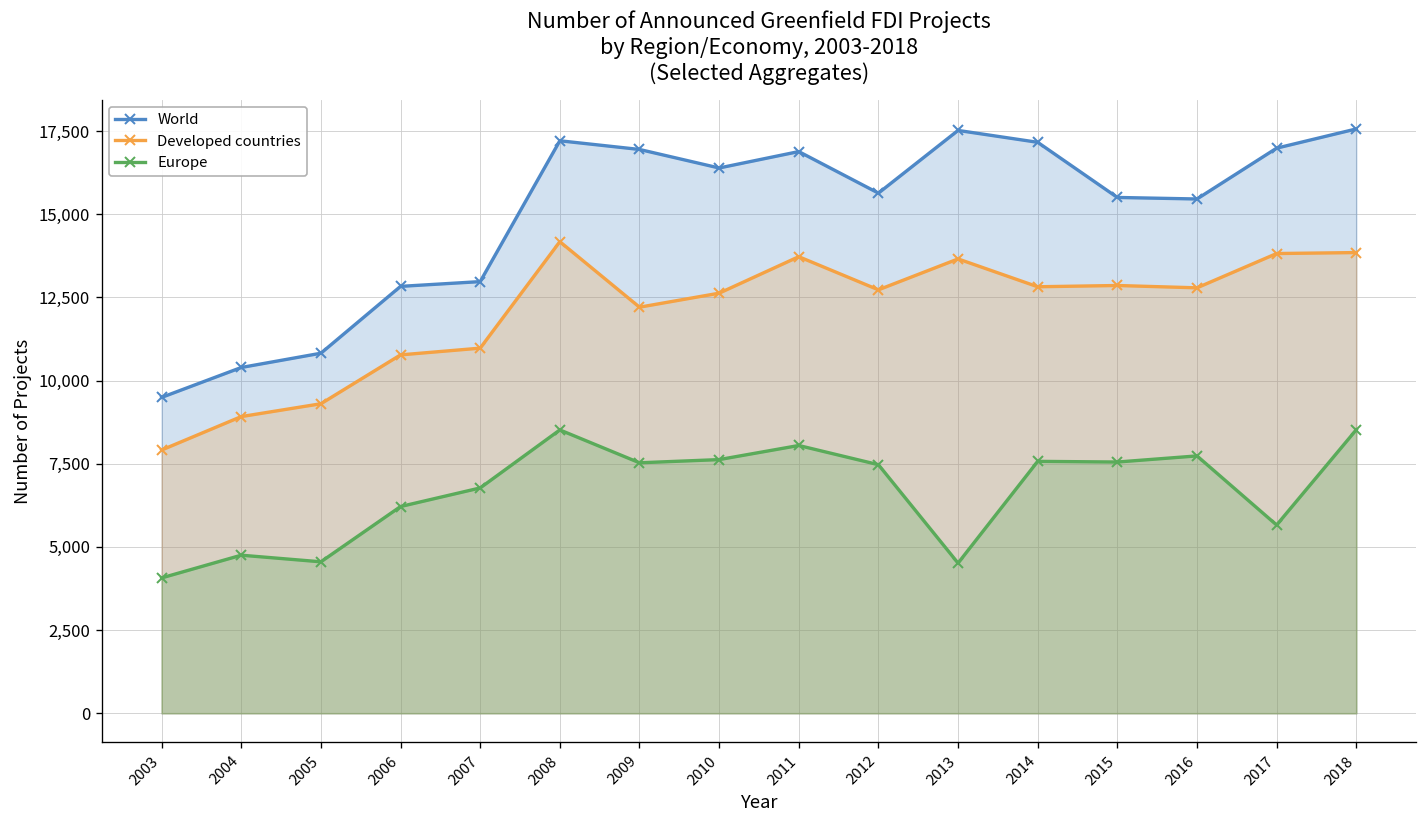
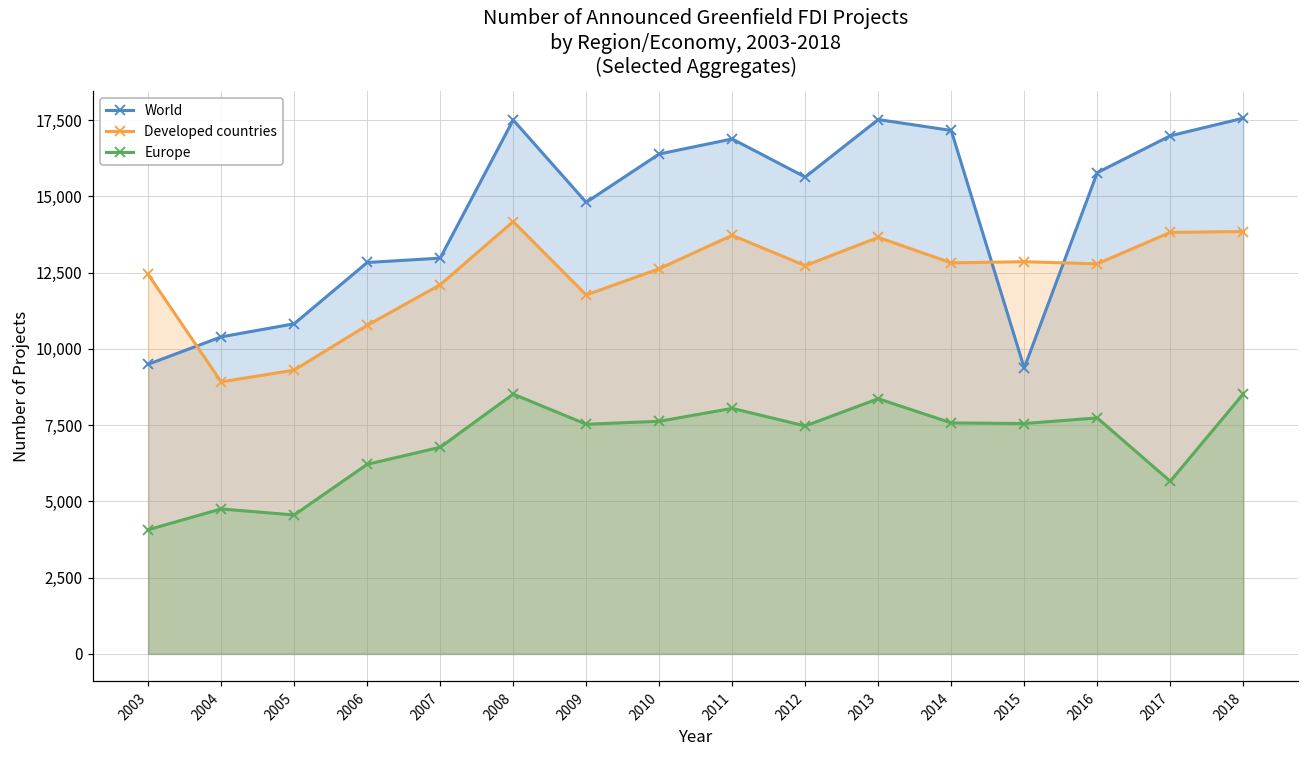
  {
    "World": {
      "2003": "9,500",
      "2004": "10,400",
      "2005": "10,800",
      "2006": "12,800",
      "2007": "13,000",
-     "2008": "17,200",
-     "2009": "17,000",
+     "2008": "17,500",
+     "2009": "14,800",
      "2010": "16,400",
      "2011": "16,900",
      "2012": "15,600",
      "2013": "17,500",
      "2014": "17,200",
-     "2015": "15,500",
-     "2016": "15,500",
+     "2015": "9,400",
+     "2016": "15,800",
      "2017": "17,000",
      "2018": "17,600"
    },
    "Developed countries": {
-     "2003": "7,900",
+     "2003": "12,400",
      "2004": "8,900",
      "2005": "9,300",
      "2006": "10,800",
-     "2007": "11,000",
+     "2007": "12,100",
      "2008": "14,200",
-     "2009": "12,200",
+     "2009": "11,800",
      "2010": "12,600",
      "2011": "13,700",
      "2012": "12,700",
      "2013": "13,700",
      "2014": "12,800",
      "2015": "12,900",
      "2016": "12,800",
      "2017": "13,800",
      "2018": "13,900"
    },
    "Europe": {
      "2003": "4,100",
      "2004": "4,800",
      "2005": "4,600",
      "2006": "6,200",
      "2007": "6,800",
      "2008": "8,500",
      "2009": "7,500",
      "2010": "7,600",
      "2011": "8,100",
      "2012": "7,500",
-     "2013": "4,500",
+     "2013": "8,400",
      "2014": "7,600",
      "2015": "7,600",
      "2016": "7,700",
      "2017": "5,700",
      "2018": "8,500"
    }
  }
